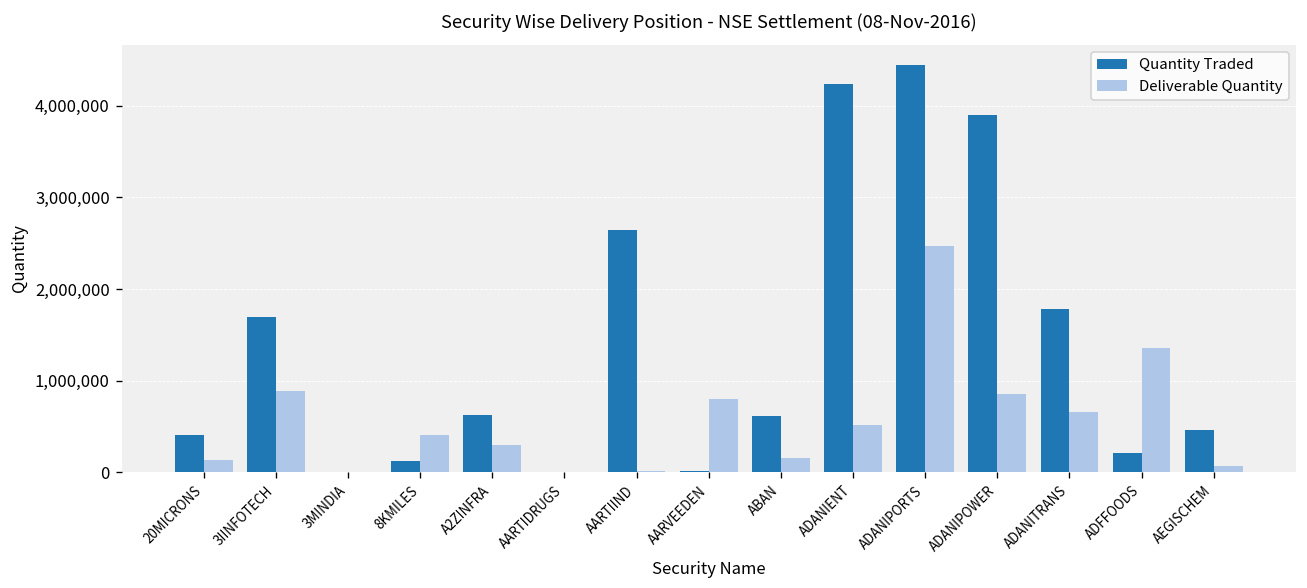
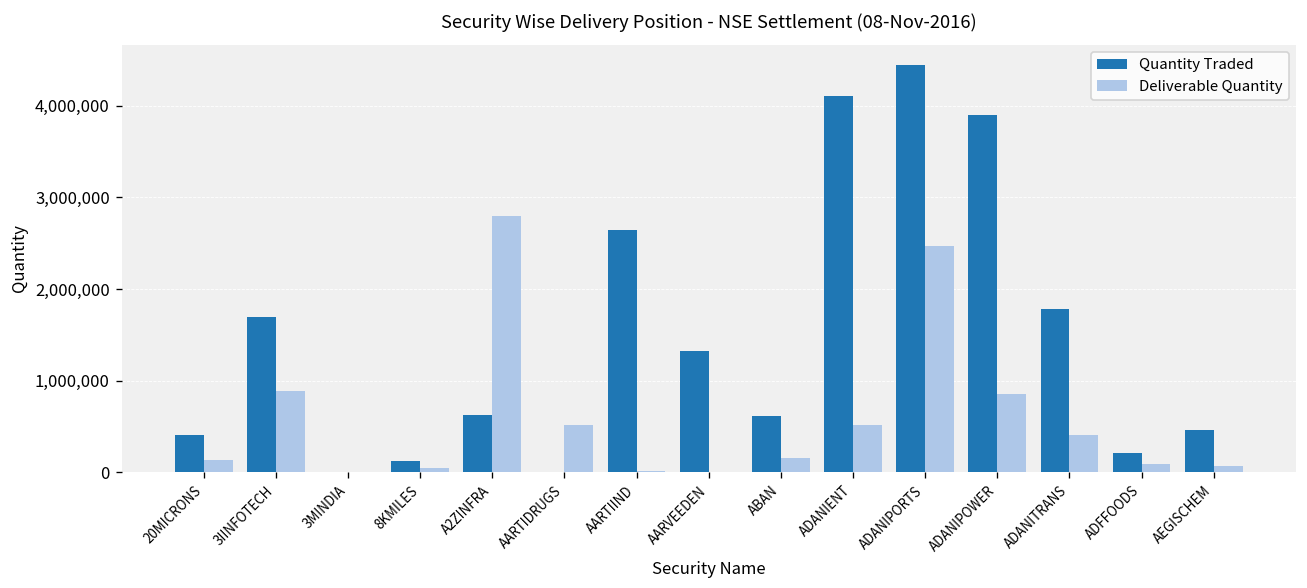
  {
    "Quantity Traded": {
      "20MICRONS": "400,000",
      "3IINFOTECH": "1,700,000",
      "8KMILES": "100,000",
      "A2ZINFRA": "600,000",
      "AARTIIND": "2,600,000",
-     "AARVEEDEN": "0",
+     "AARVEEDEN": "1,300,000",
      "ABAN": "600,000",
-     "ADANIENT": "4,200,000",
+     "ADANIENT": "4,100,000",
      "ADANIPORTS": "4,400,000",
      "ADANIPOWER": "3,900,000",
      "ADANITRANS": "1,800,000",
      "ADFFOODS": "200,000",
      "AEGISCHEM": "500,000"
    },
    "Deliverable Quantity": {
      "20MICRONS": "100,000",
      "3IINFOTECH": "900,000",
-     "8KMILES": "400,000",
-     "A2ZINFRA": "300,000",
-     "AARTIDRUGS": "0",
-     "AARVEEDEN": "800,000",
+     "8KMILES": "0",
+     "A2ZINFRA": "2,800,000",
+     "AARTIDRUGS": "500,000",
+     "AARVEEDEN": "0",
      "ABAN": "200,000",
      "ADANIENT": "500,000",
      "ADANIPORTS": "2,500,000",
      "ADANIPOWER": "800,000",
-     "ADANITRANS": "700,000",
-     "ADFFOODS": "1,400,000",
+     "ADANITRANS": "400,000",
+     "ADFFOODS": "100,000",
      "AEGISCHEM": "100,000"
    }
  }
